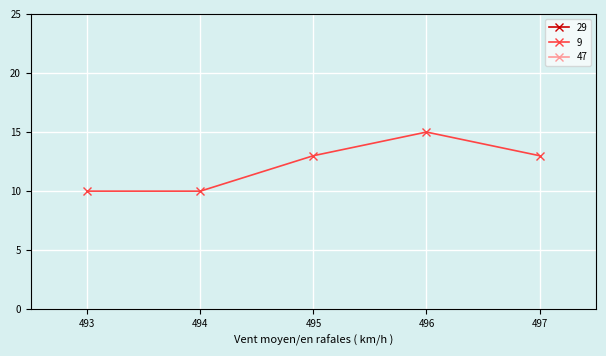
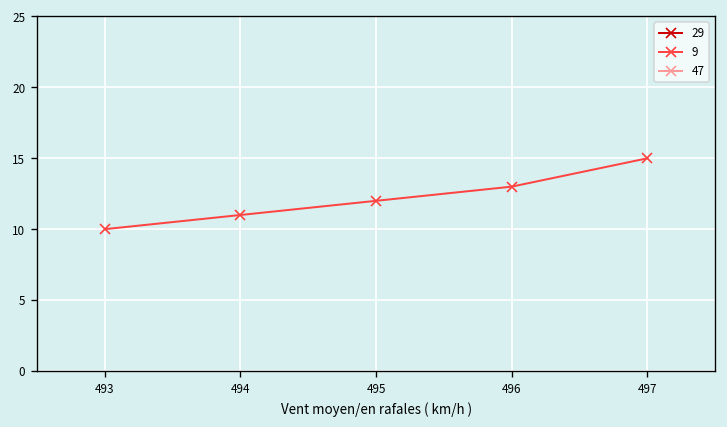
  {
    "9": {
      "493": 10,
-     "494": 10,
-     "495": 13,
-     "496": 15,
-     "497": 13
+     "494": 11,
+     "495": 12,
+     "496": 13,
+     "497": 15
    }
  }
